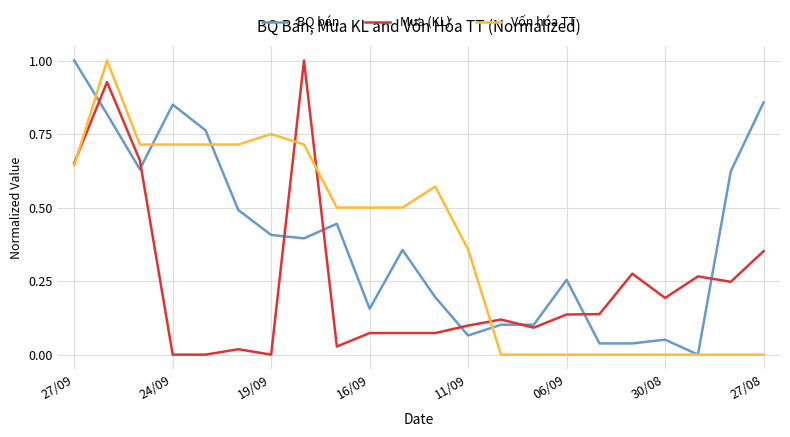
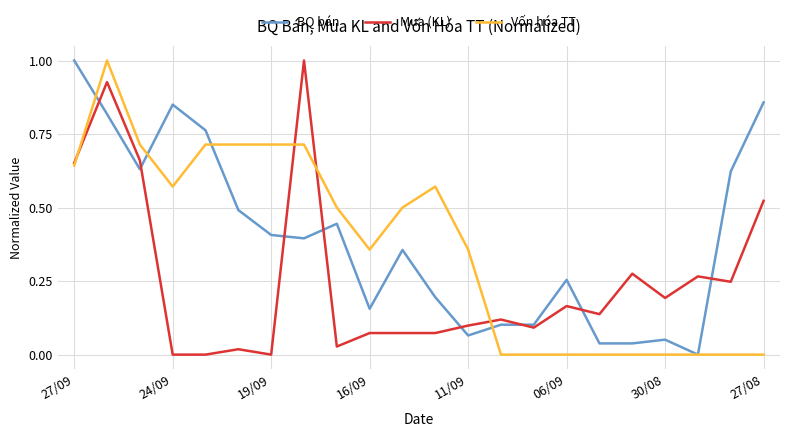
  {
    "BQ bán": {
      "27/09": 1.00,
      "24/09": 0.85,
      "19/09": 0.41,
      "16/09": 0.16,
      "11/09": 0.07,
      "06/09": 0.25,
      "30/08": 0.05,
      "27/08": 0.86
    },
    "Mua (KL)": {
      "24/09": 0.00,
      "19/09": 0.00,
      "16/09": 0.07,
      "11/09": 0.10,
-     "06/09": 0.14,
+     "06/09": 0.17,
      "30/08": 0.19,
-     "27/08": 0.35
+     "27/08": 0.52
    },
    "Vốn hóa TT": {
-     "24/09": 0.71,
-     "19/09": 0.75,
-     "16/09": 0.50,
+     "24/09": 0.57,
+     "19/09": 0.71,
+     "16/09": 0.36,
      "11/09": 0.36,
      "06/09": 0.00,
      "30/08": 0.00,
      "27/08": 0.00
    }
  }
